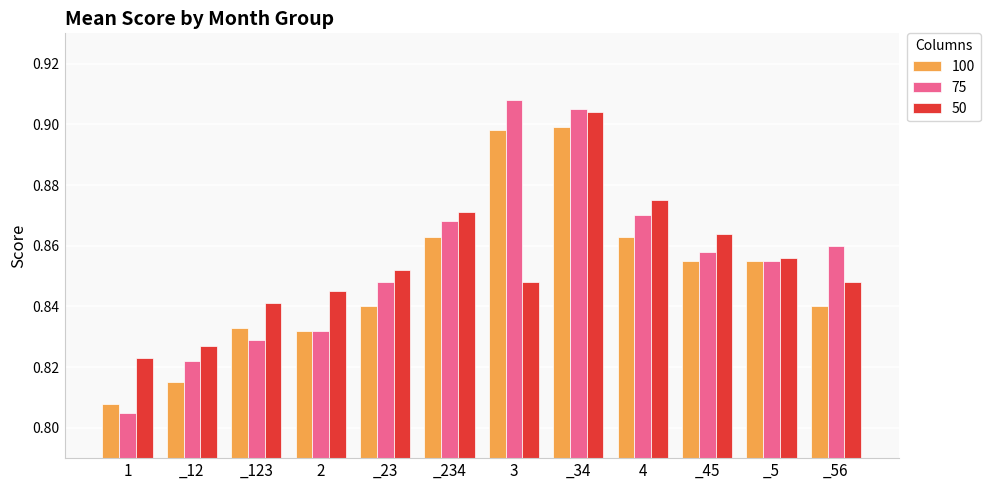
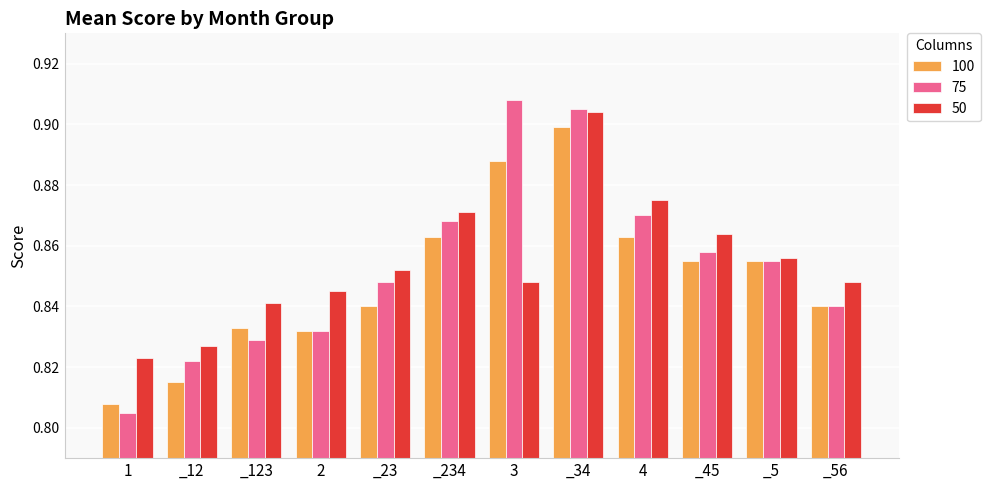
  {
    "100": {
      "1": 0.808,
      "_12": 0.815,
      "_123": 0.833,
      "2": 0.832,
      "_23": 0.840,
      "_234": 0.863,
-     "3": 0.898,
+     "3": 0.888,
      "_34": 0.899,
      "4": 0.863,
      "_45": 0.855,
      "_5": 0.855,
      "_56": 0.840
    },
    "75": {
      "1": 0.805,
      "_12": 0.822,
      "_123": 0.829,
      "2": 0.832,
      "_23": 0.848,
      "_234": 0.868,
      "3": 0.908,
      "_34": 0.905,
      "4": 0.87,
      "_45": 0.858,
      "_5": 0.855,
-     "_56": 0.86
+     "_56": 0.84
    },
    "50": {
      "1": 0.823,
      "_12": 0.827,
      "_123": 0.841,
      "2": 0.845,
      "_23": 0.852,
      "_234": 0.871,
      "3": 0.848,
      "_34": 0.904,
      "4": 0.875,
      "_45": 0.864,
      "_5": 0.856,
      "_56": 0.848
    }
  }
